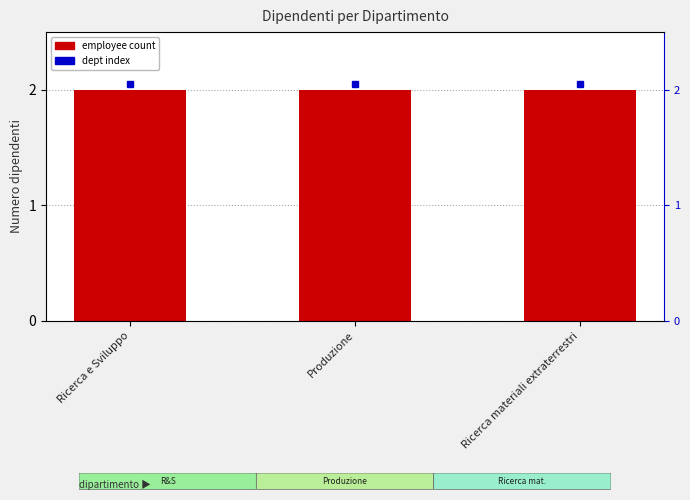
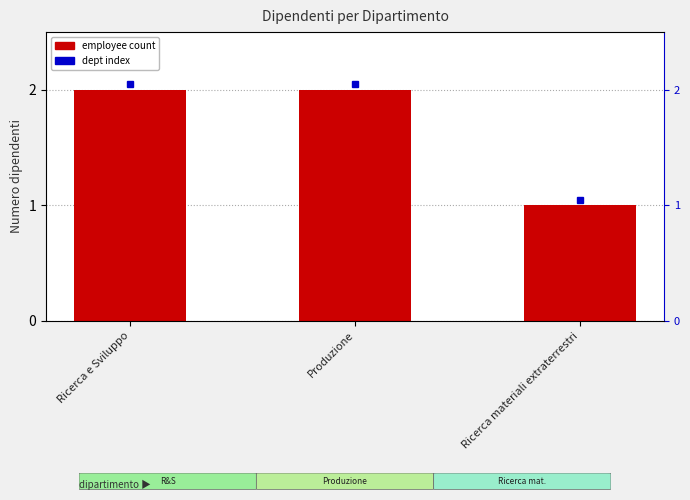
  {
    "employee count": {
      "Ricerca e Sviluppo": 2,
      "Produzione": 2,
-     "Ricerca materiali extraterrestri": 2
+     "Ricerca materiali extraterrestri": 1
    }
  }
